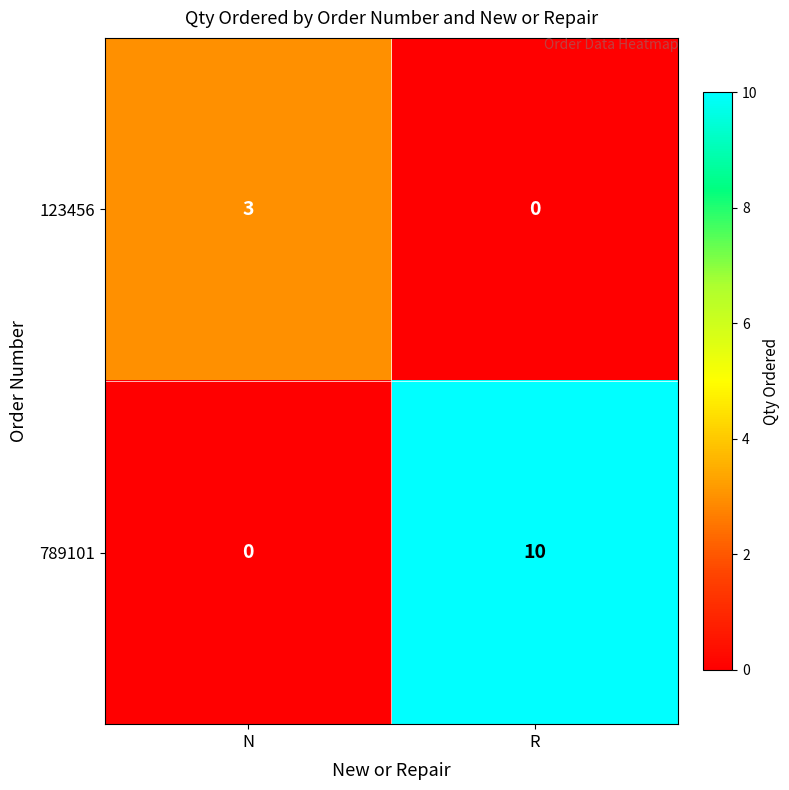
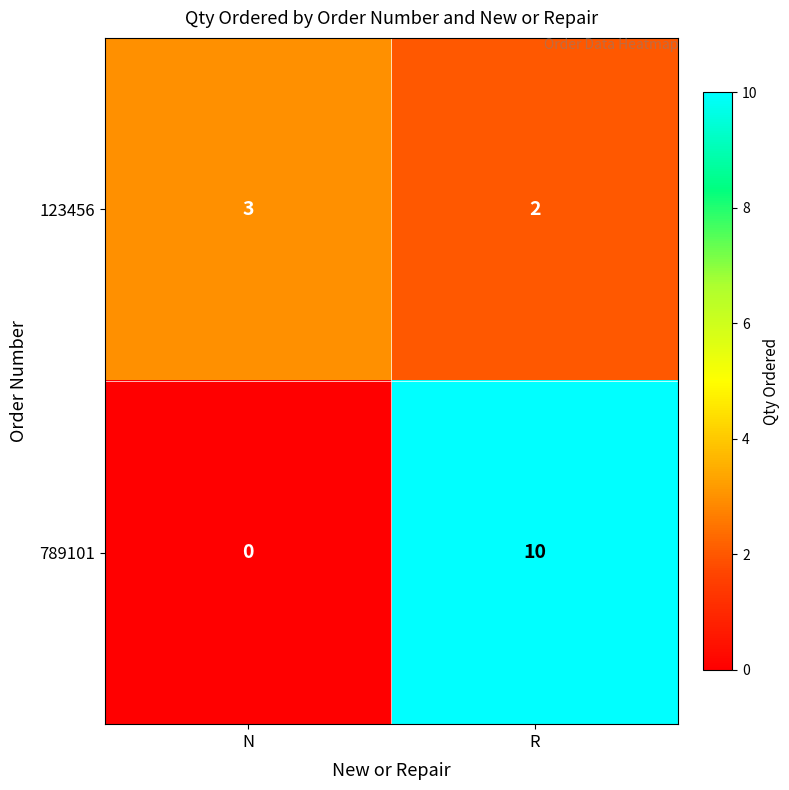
  {
    "123456": {
      "N": 3,
-     "R": 0
+     "R": 2
    },
    "789101": {
      "N": 0,
      "R": 10
    }
  }
